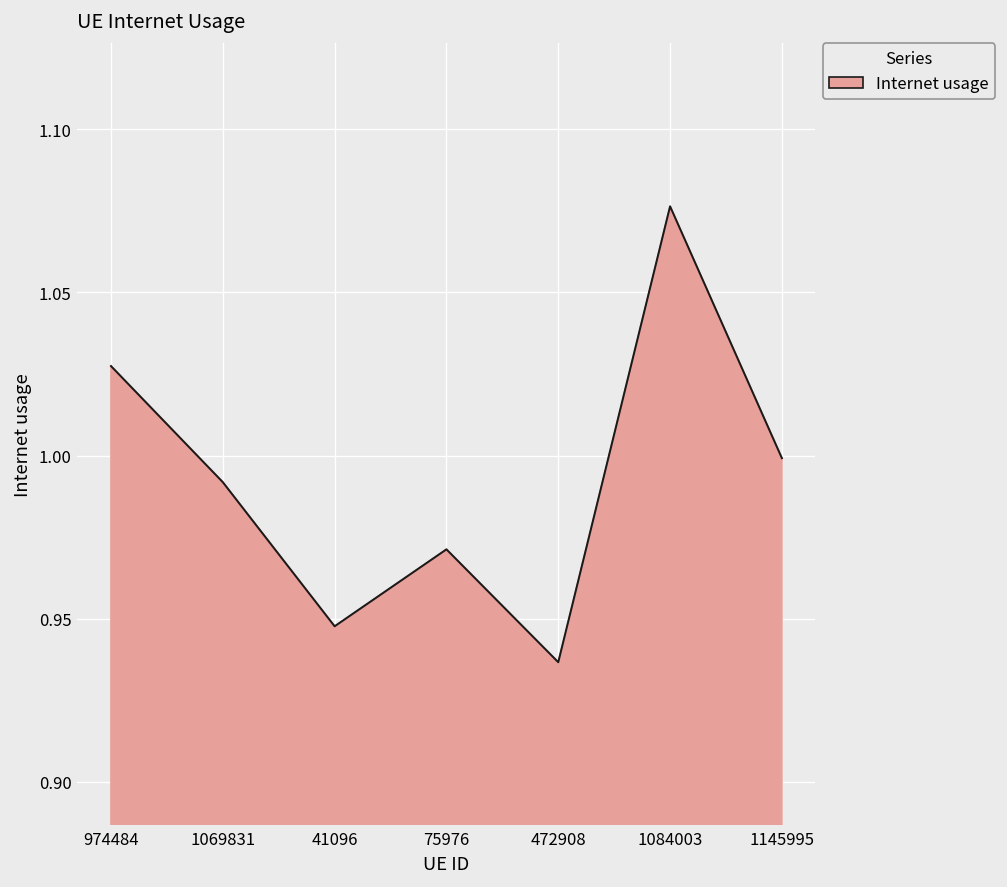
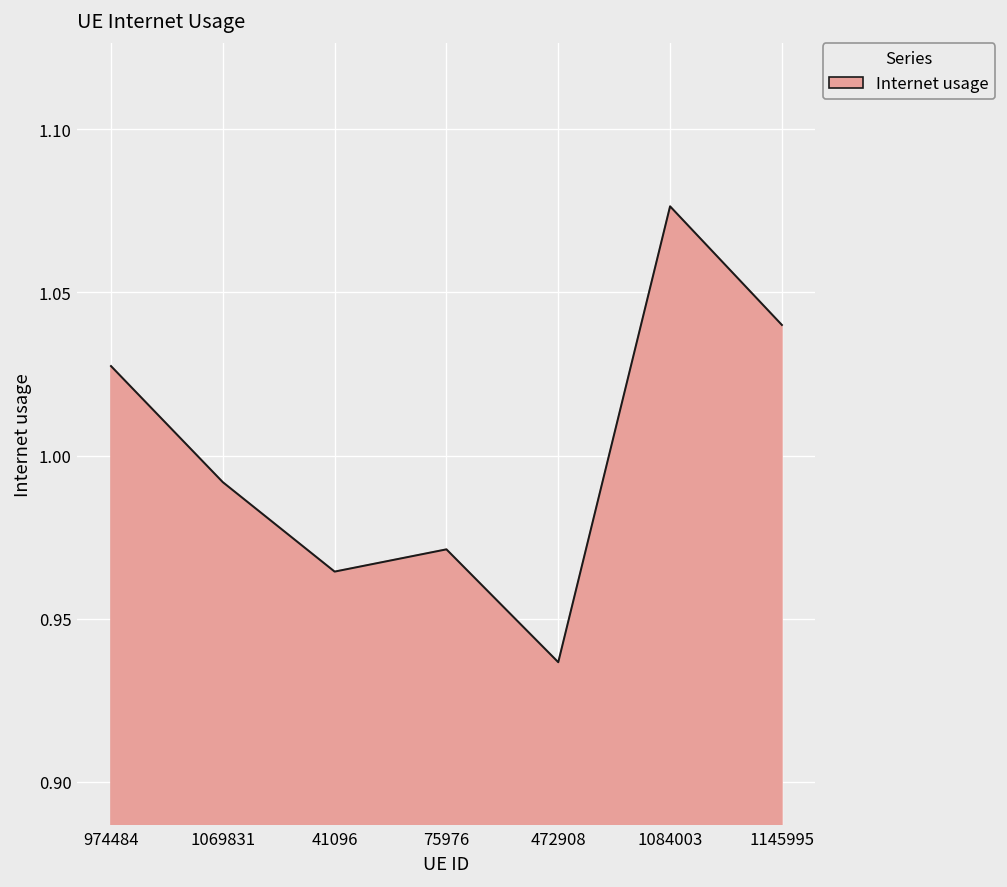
  {
    "974484": 1.027,
    "1069831": 0.992,
-   "41096": 0.948,
+   "41096": 0.964,
    "75976": 0.971,
    "472908": 0.937,
    "1084003": 1.076,
-   "1145995": 0.999
+   "1145995": 1.040
  }
